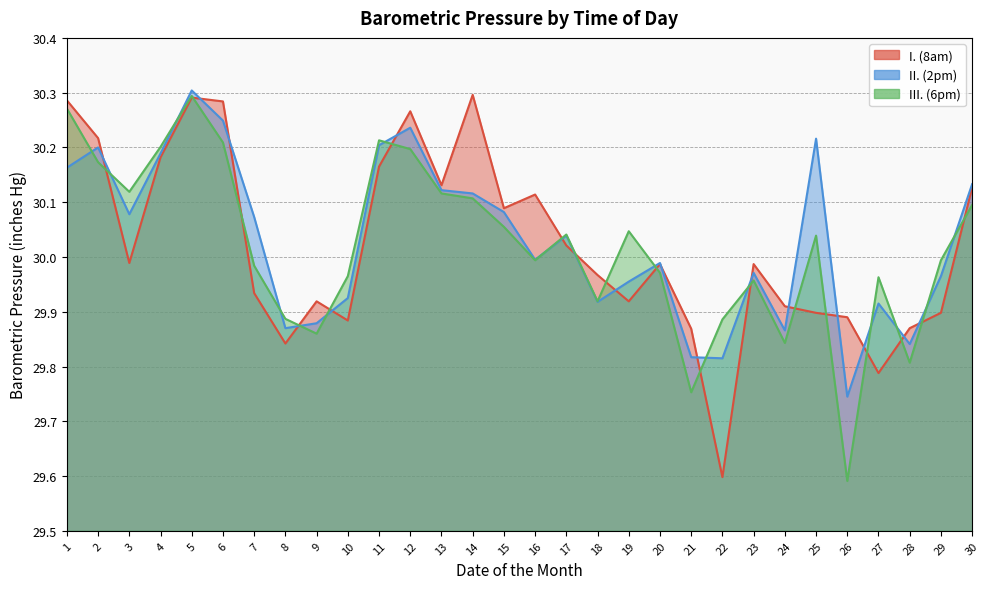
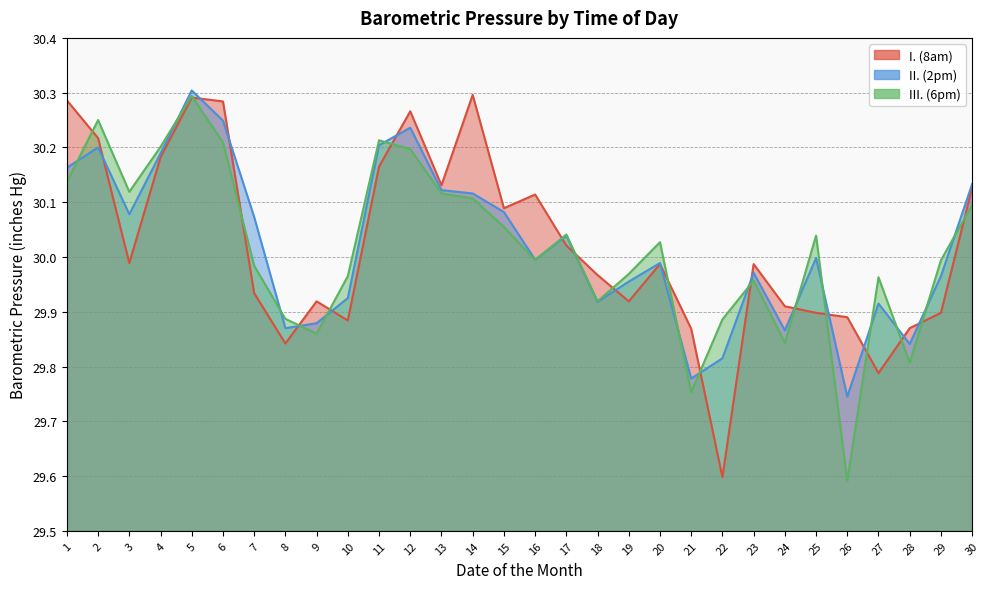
  {
    "I. (8am)": {
      "1": 30.29,
      "2": 30.22,
      "3": 29.99,
      "4": 30.18,
      "6": 30.28,
      "7": 29.93,
      "8": 29.84,
      "9": 29.92,
      "10": 29.88,
      "11": 30.17,
      "12": 30.27,
      "13": 30.13,
      "14": 30.30,
      "15": 30.09,
      "16": 30.11,
      "17": 30.02,
      "18": 29.97,
      "19": 29.92,
      "21": 29.87,
      "22": 29.60,
      "23": 29.99,
      "24": 29.91,
      "25": 29.90,
      "26": 29.89,
      "27": 29.79,
      "28": 29.87,
      "29": 29.90,
      "30": 30.13
    },
    "II. (2pm)": {
      "1": 30.16,
      "2": 30.20,
      "3": 30.08,
      "4": 30.19,
      "5": 30.30,
      "6": 30.25,
      "7": 30.07,
      "8": 29.87,
      "9": 29.88,
      "10": 29.93,
      "11": 30.20,
      "12": 30.24,
      "13": 30.12,
      "14": 30.12,
      "15": 30.08,
      "19": 29.96,
-     "21": 29.82,
+     "21": 29.78,
      "22": 29.82,
      "23": 29.97,
      "24": 29.87,
-     "25": 30.22,
+     "25": 30.00,
      "26": 29.75,
      "27": 29.92,
      "28": 29.84,
      "29": 29.97,
      "30": 30.13
    },
    "III. (6pm)": {
-     "1": 30.27,
-     "2": 30.17,
+     "1": 30.14,
+     "2": 30.25,
      "3": 30.12,
      "4": 30.20,
      "6": 30.21,
      "7": 29.98,
      "8": 29.89,
      "9": 29.86,
      "10": 29.97,
      "11": 30.21,
      "12": 30.20,
      "13": 30.12,
      "14": 30.11,
      "15": 30.06,
-     "19": 30.05,
-     "20": 29.97,
+     "19": 29.97,
+     "20": 30.03,
      "21": 29.75,
      "22": 29.89,
      "23": 29.96,
      "24": 29.84,
      "25": 30.04,
      "26": 29.59,
      "27": 29.96,
      "28": 29.81,
      "29": 29.99,
      "30": 30.10
    }
  }
